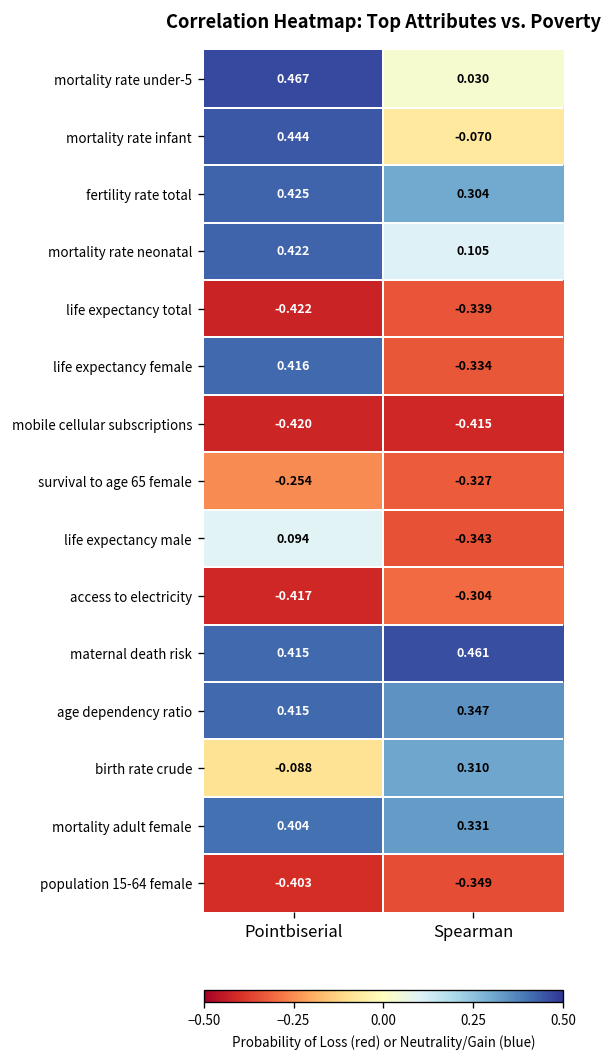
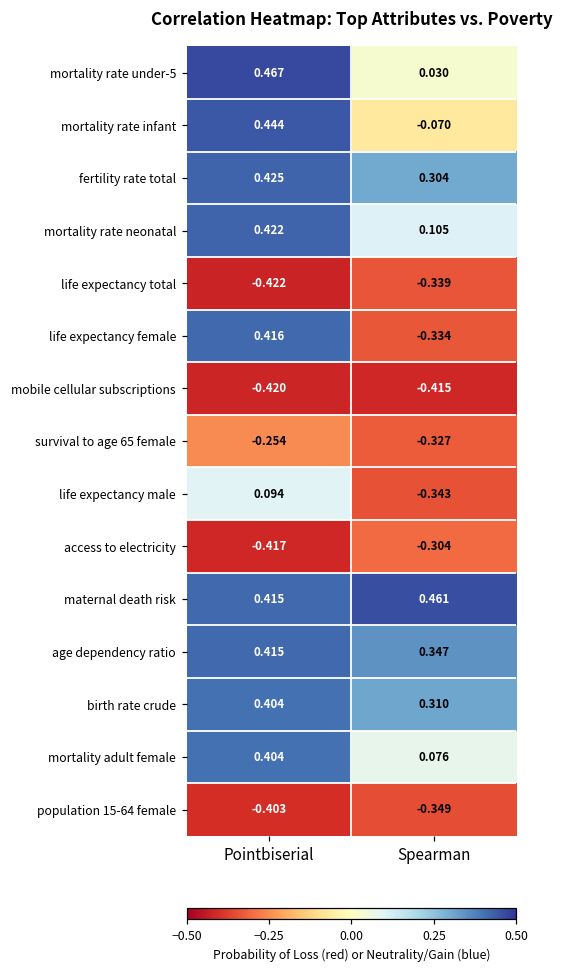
  {
    "mortality rate under-5": {
      "Pointbiserial": 0.467,
      "Spearman": 0.030
    },
    "mortality rate infant": {
      "Pointbiserial": 0.444,
      "Spearman": -0.070
    },
    "fertility rate total": {
      "Pointbiserial": 0.425,
      "Spearman": 0.304
    },
    "mortality rate neonatal": {
      "Pointbiserial": 0.422,
      "Spearman": 0.105
    },
    "life expectancy total": {
      "Pointbiserial": -0.422,
      "Spearman": -0.339
    },
    "life expectancy female": {
      "Pointbiserial": 0.416,
      "Spearman": -0.334
    },
    "mobile cellular subscriptions": {
      "Pointbiserial": -0.420,
      "Spearman": -0.415
    },
    "survival to age 65 female": {
      "Pointbiserial": -0.254,
      "Spearman": -0.327
    },
    "life expectancy male": {
      "Pointbiserial": 0.094,
      "Spearman": -0.343
    },
    "access to electricity": {
      "Pointbiserial": -0.417,
      "Spearman": -0.304
    },
    "maternal death risk": {
      "Pointbiserial": 0.415,
      "Spearman": 0.461
    },
    "age dependency ratio": {
      "Pointbiserial": 0.415,
      "Spearman": 0.347
    },
    "birth rate crude": {
-     "Pointbiserial": -0.088,
+     "Pointbiserial": 0.404,
      "Spearman": 0.310
    },
    "mortality adult female": {
      "Pointbiserial": 0.404,
-     "Spearman": 0.331
+     "Spearman": 0.076
    },
    "population 15-64 female": {
      "Pointbiserial": -0.403,
      "Spearman": -0.349
    }
  }
